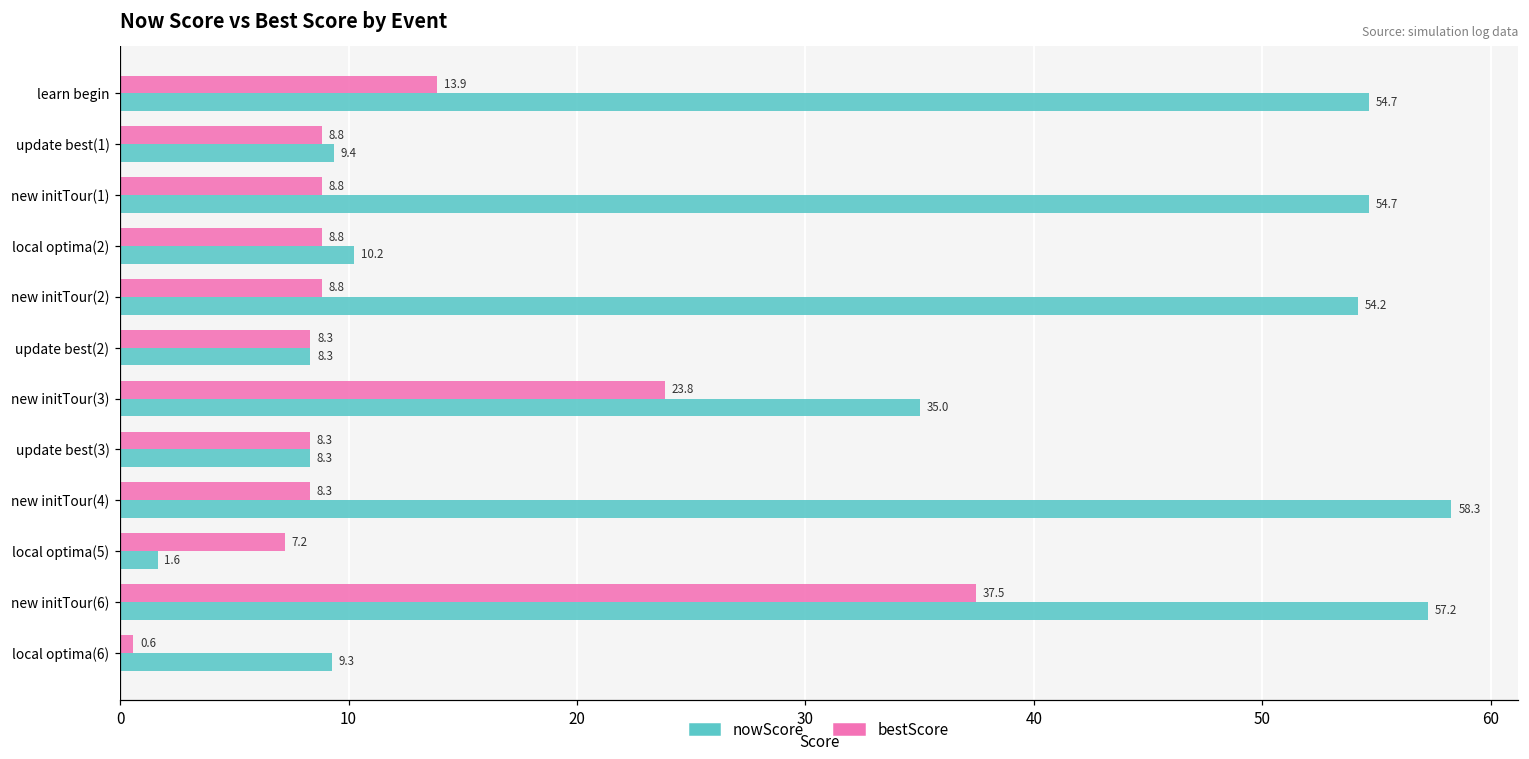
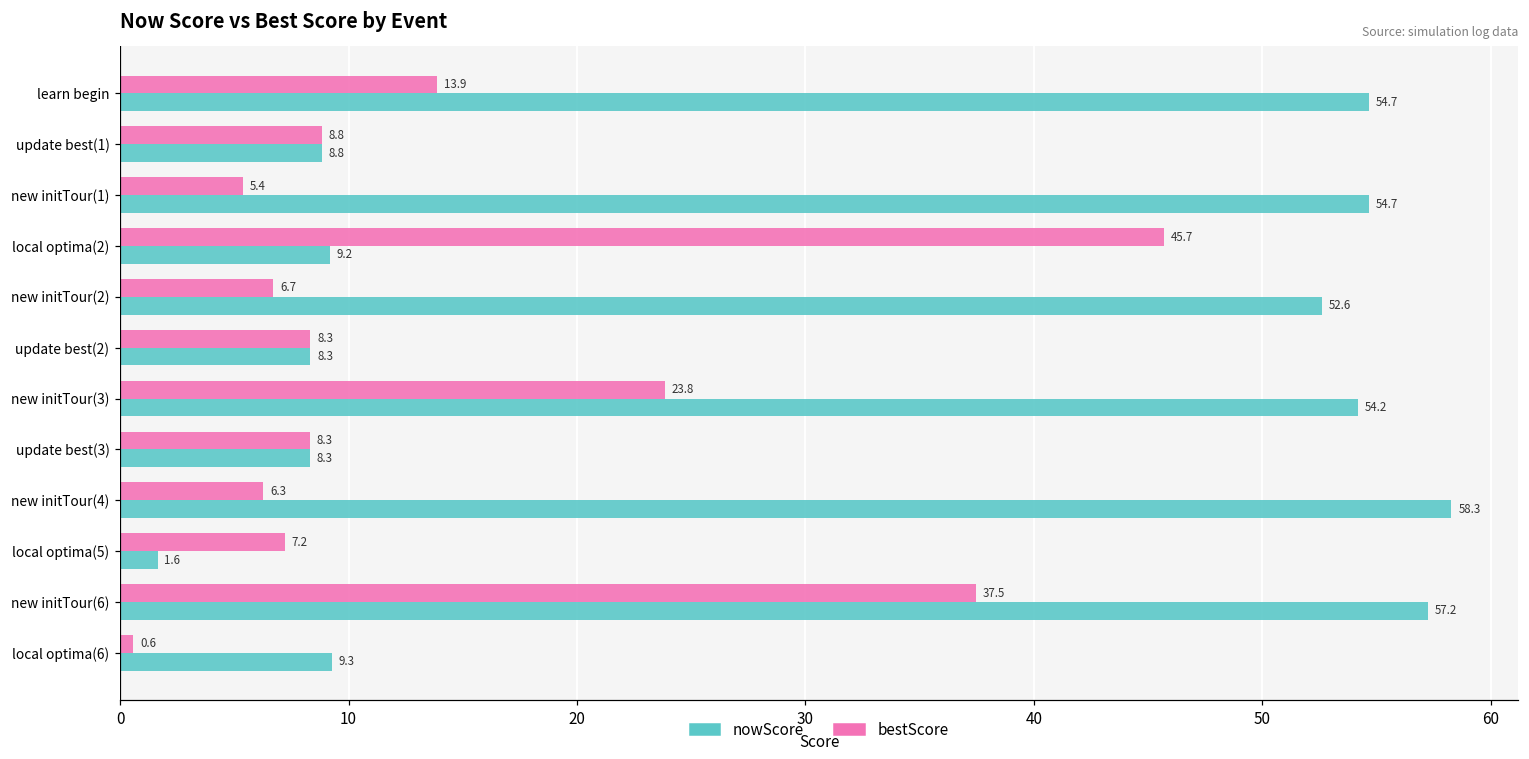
  {
    "nowScore": {
      "learn begin": 54.7,
-     "update best(1)": 9.4,
+     "update best(1)": 8.8,
      "new initTour(1)": 54.7,
-     "local optima(2)": 10.2,
-     "new initTour(2)": 54.2,
+     "local optima(2)": 9.2,
+     "new initTour(2)": 52.6,
      "update best(2)": 8.3,
-     "new initTour(3)": 35.0,
+     "new initTour(3)": 54.2,
      "update best(3)": 8.3,
      "new initTour(4)": 58.3,
      "local optima(5)": 1.6,
      "new initTour(6)": 57.2,
      "local optima(6)": 9.3
    },
    "bestScore": {
      "learn begin": 13.9,
      "update best(1)": 8.8,
-     "new initTour(1)": 8.8,
-     "local optima(2)": 8.8,
-     "new initTour(2)": 8.8,
+     "new initTour(1)": 5.4,
+     "local optima(2)": 45.7,
+     "new initTour(2)": 6.7,
      "update best(2)": 8.3,
      "new initTour(3)": 23.8,
      "update best(3)": 8.3,
-     "new initTour(4)": 8.3,
+     "new initTour(4)": 6.3,
      "local optima(5)": 7.2,
      "new initTour(6)": 37.5,
      "local optima(6)": 0.6
    }
  }
